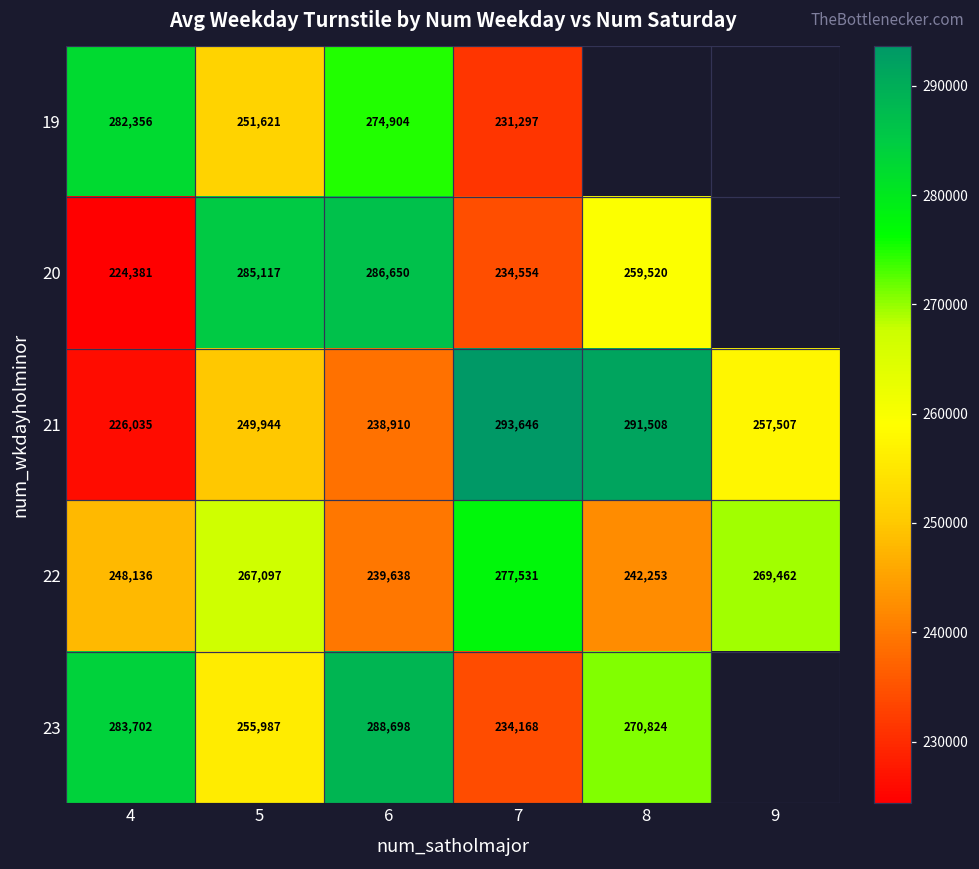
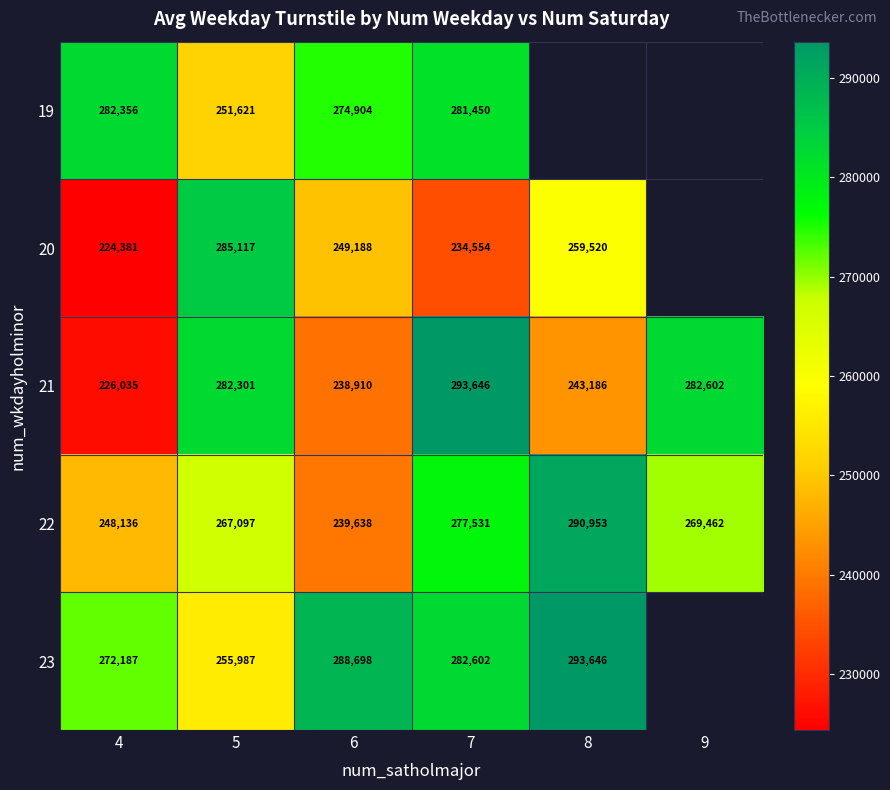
  {
    "19": {
      "4": "282,356",
      "5": "251,621",
      "6": "274,904",
-     "7": "231,297"
+     "7": "281,450"
    },
    "20": {
      "4": "224,381",
      "5": "285,117",
-     "6": "286,650",
+     "6": "249,188",
      "7": "234,554",
      "8": "259,520"
    },
    "21": {
      "4": "226,035",
-     "5": "249,944",
+     "5": "282,301",
      "6": "238,910",
      "7": "293,646",
-     "8": "291,508",
-     "9": "257,507"
+     "8": "243,186",
+     "9": "282,602"
    },
    "22": {
      "4": "248,136",
      "5": "267,097",
      "6": "239,638",
      "7": "277,531",
-     "8": "242,253",
+     "8": "290,953",
      "9": "269,462"
    },
    "23": {
-     "4": "283,702",
+     "4": "272,187",
      "5": "255,987",
      "6": "288,698",
-     "7": "234,168",
-     "8": "270,824"
+     "7": "282,602",
+     "8": "293,646"
    }
  }
